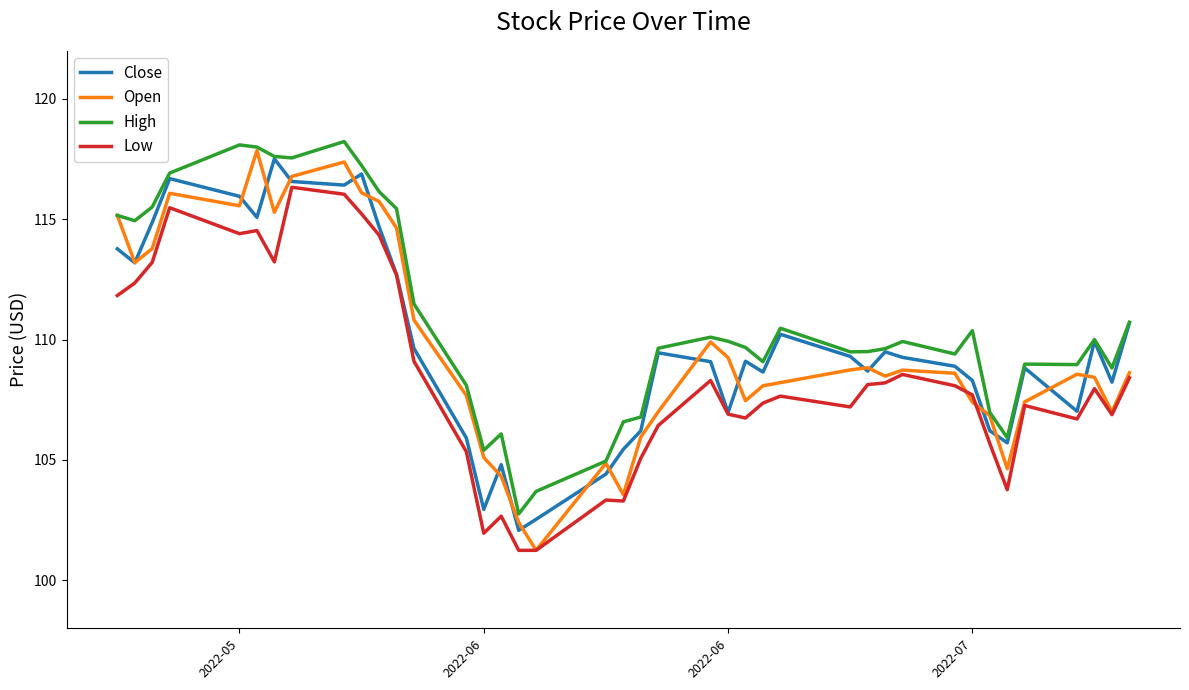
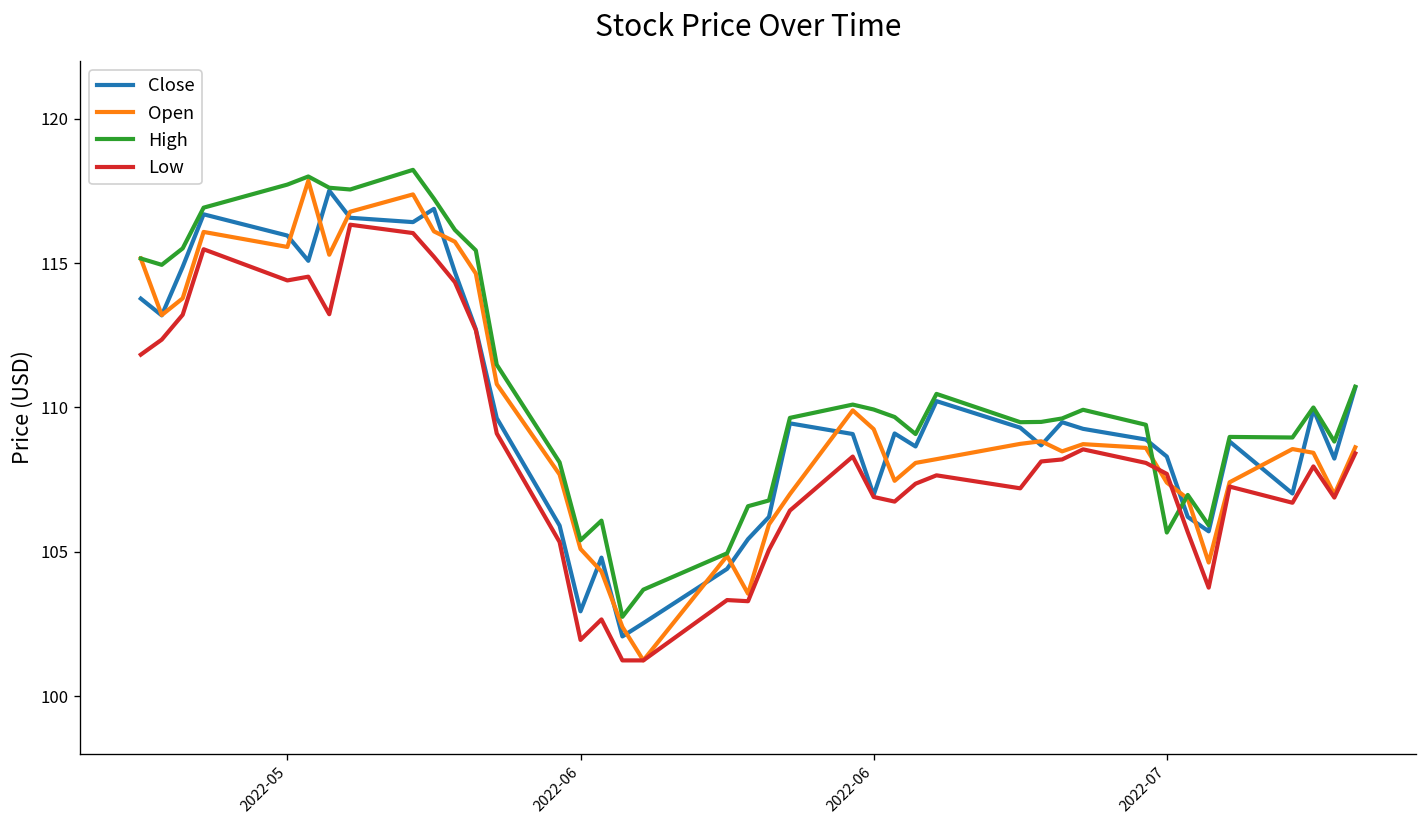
  {
    "Close": {
      "2022-05": 116.0,
      "2022-07": 108.3
    },
    "Open": {
      "2022-05": 115.6,
      "2022-07": 107.4
    },
    "High": {
-     "2022-05": 118.1,
-     "2022-07": 110.4
+     "2022-05": 117.7,
+     "2022-07": 105.7
    },
    "Low": {
      "2022-05": 114.4,
      "2022-07": 107.7
    }
  }
